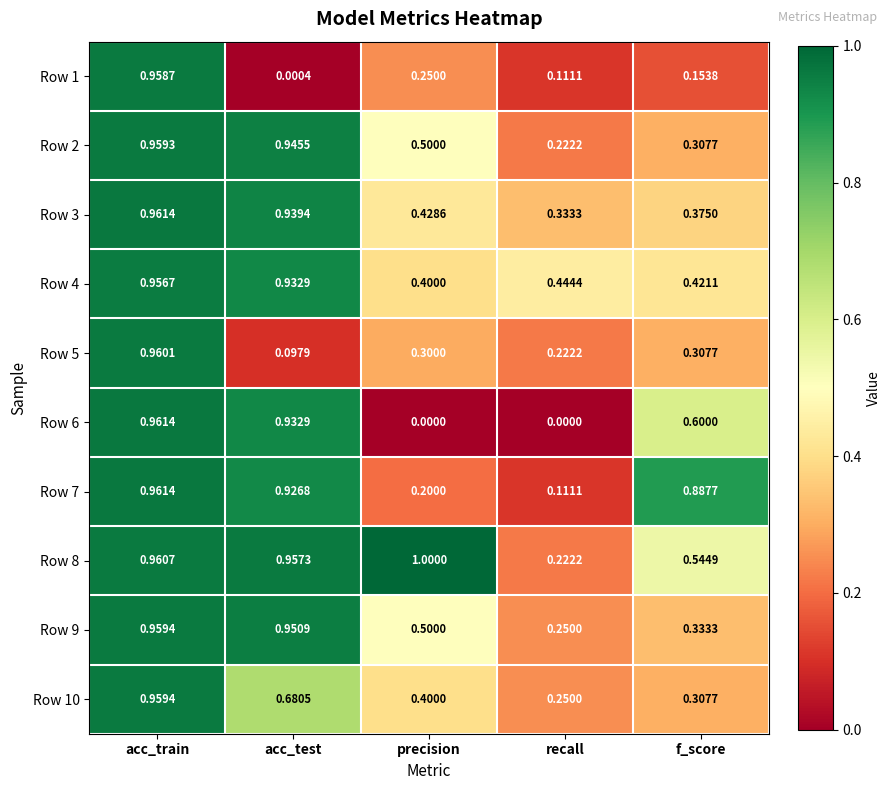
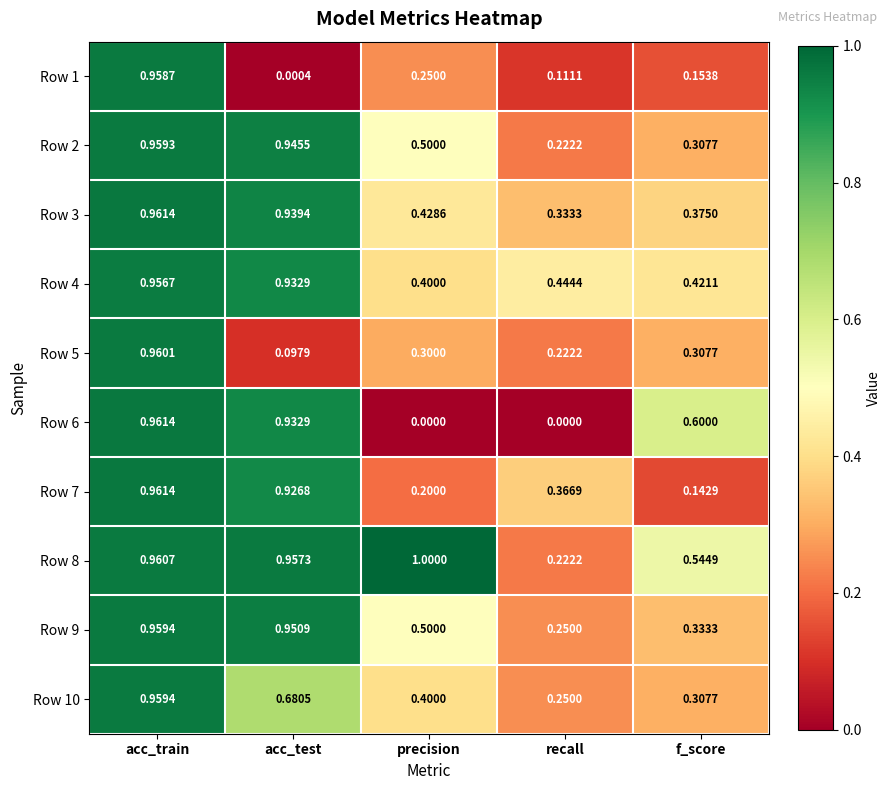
  {
    "Row 1": {
      "acc_train": 0.9587,
      "acc_test": 0.0004,
      "precision": 0.2500,
      "recall": 0.1111,
      "f_score": 0.1538
    },
    "Row 2": {
      "acc_train": 0.9593,
      "acc_test": 0.9455,
      "precision": 0.5000,
      "recall": 0.2222,
      "f_score": 0.3077
    },
    "Row 3": {
      "acc_train": 0.9614,
      "acc_test": 0.9394,
      "precision": 0.4286,
      "recall": 0.3333,
      "f_score": 0.3750
    },
    "Row 4": {
      "acc_train": 0.9567,
      "acc_test": 0.9329,
      "precision": 0.4000,
      "recall": 0.4444,
      "f_score": 0.4211
    },
    "Row 5": {
      "acc_train": 0.9601,
      "acc_test": 0.0979,
      "precision": 0.3000,
      "recall": 0.2222,
      "f_score": 0.3077
    },
    "Row 6": {
      "acc_train": 0.9614,
      "acc_test": 0.9329,
      "precision": 0.0000,
      "recall": 0.0000,
      "f_score": 0.6000
    },
    "Row 7": {
      "acc_train": 0.9614,
      "acc_test": 0.9268,
      "precision": 0.2000,
-     "recall": 0.1111,
-     "f_score": 0.8877
+     "recall": 0.3669,
+     "f_score": 0.1429
    },
    "Row 8": {
      "acc_train": 0.9607,
      "acc_test": 0.9573,
      "precision": 1.0000,
      "recall": 0.2222,
      "f_score": 0.5449
    },
    "Row 9": {
      "acc_train": 0.9594,
      "acc_test": 0.9509,
      "precision": 0.5000,
      "recall": 0.2500,
      "f_score": 0.3333
    },
    "Row 10": {
      "acc_train": 0.9594,
      "acc_test": 0.6805,
      "precision": 0.4000,
      "recall": 0.2500,
      "f_score": 0.3077
    }
  }
